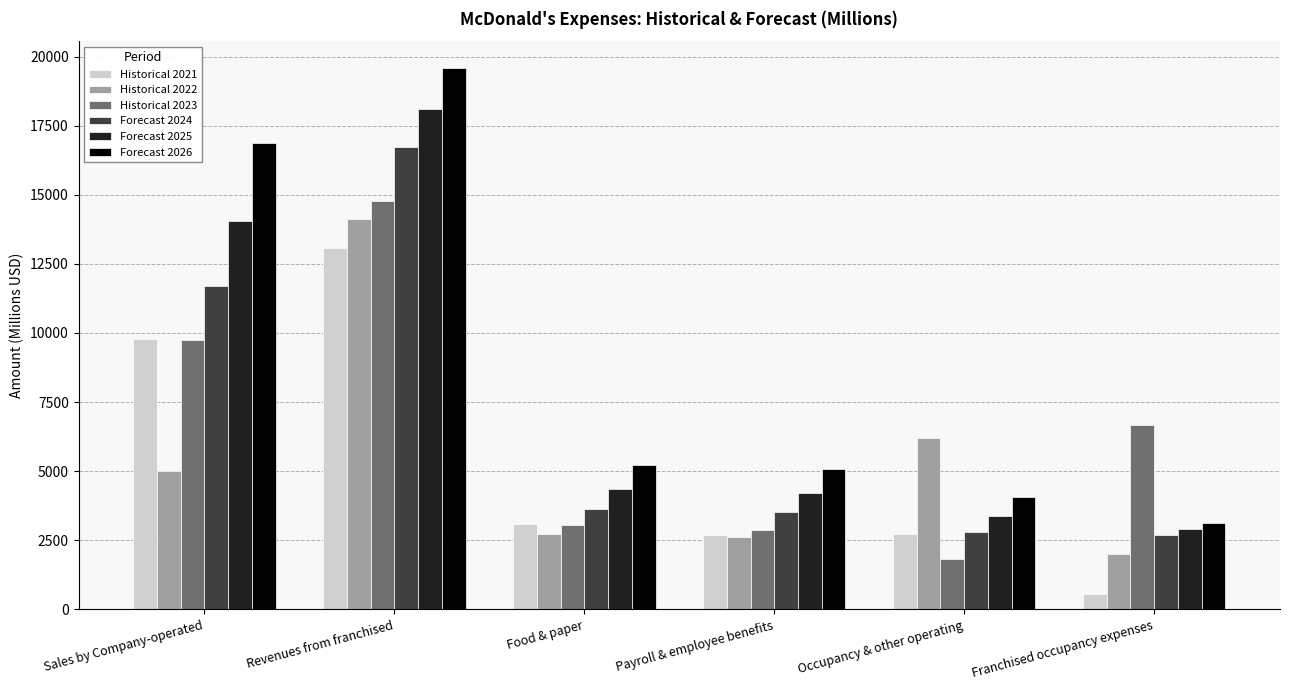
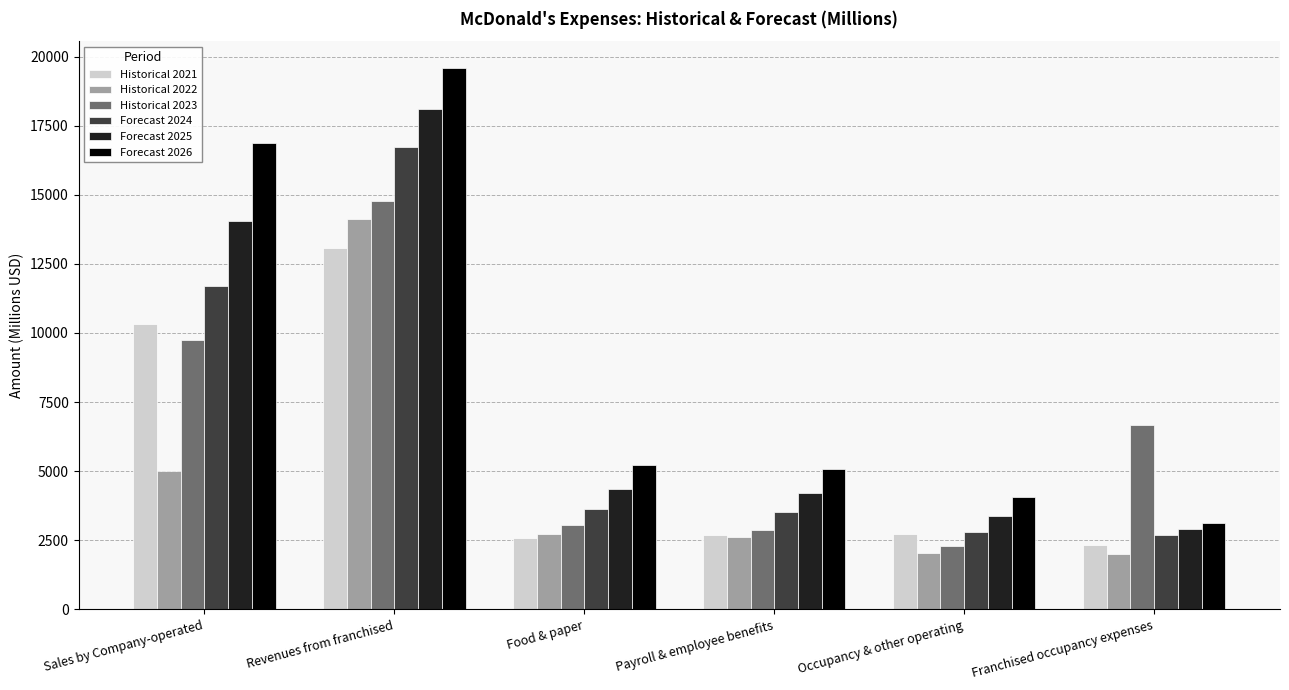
  {
    "Historical 2021": {
-     "Sales by Company-operated": 9800,
+     "Sales by Company-operated": 10300,
      "Revenues from franchised": 13100,
-     "Food & paper": 3100,
+     "Food & paper": 2600,
      "Payroll & employee benefits": 2700,
      "Occupancy & other operating": 2700,
-     "Franchised occupancy expenses": 600
+     "Franchised occupancy expenses": 2300
    },
    "Historical 2022": {
      "Sales by Company-operated": 5000,
      "Revenues from franchised": 14100,
      "Food & paper": 2700,
      "Payroll & employee benefits": 2600,
-     "Occupancy & other operating": 6200,
+     "Occupancy & other operating": 2000,
      "Franchised occupancy expenses": 2000
    },
    "Historical 2023": {
      "Sales by Company-operated": 9700,
      "Revenues from franchised": 14800,
      "Food & paper": 3000,
      "Payroll & employee benefits": 2900,
-     "Occupancy & other operating": 1800,
+     "Occupancy & other operating": 2300,
      "Franchised occupancy expenses": 6700
    }
  }
